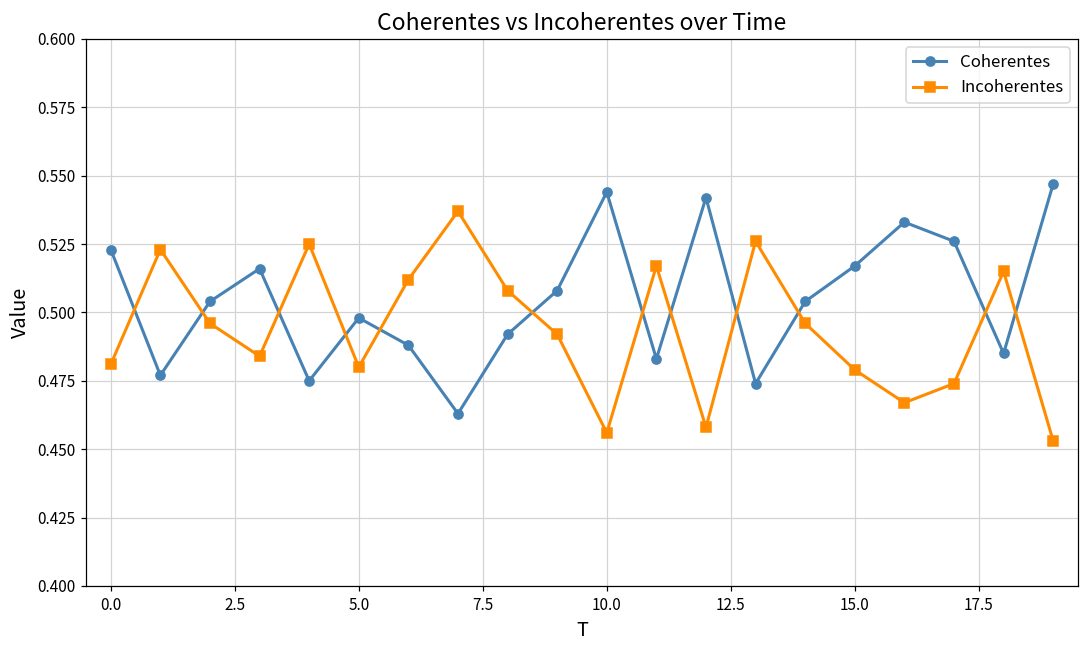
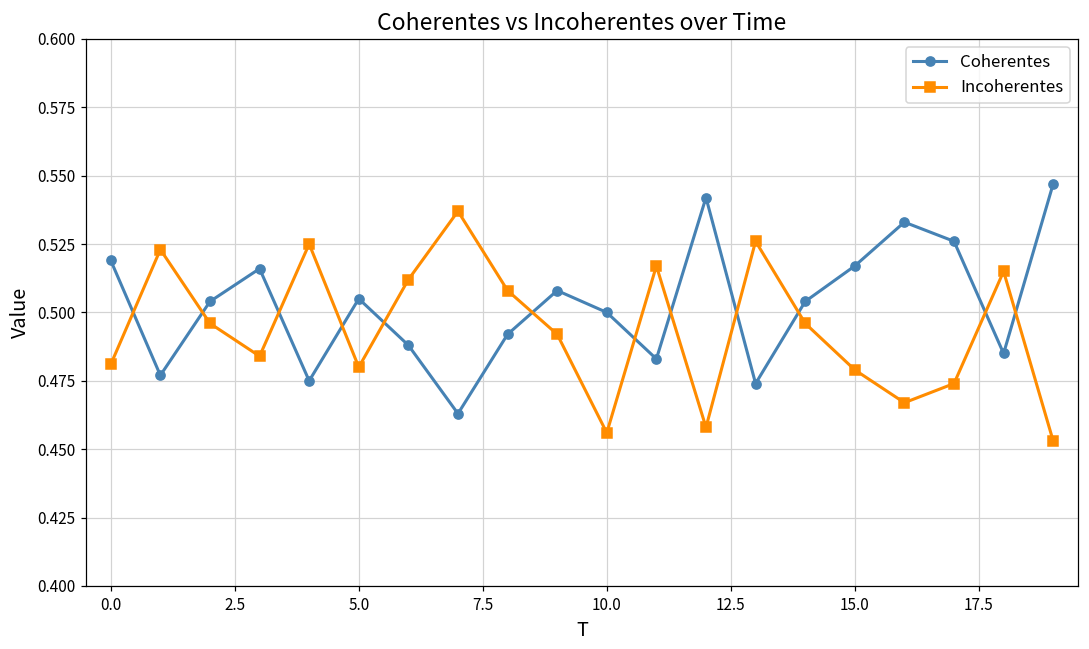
  {
    "Coherentes": {
-     "0.0": 0.523,
-     "5.0": 0.498,
-     "10.0": 0.544,
+     "0.0": 0.519,
+     "5.0": 0.505,
+     "10.0": 0.500,
      "15.0": 0.517
    },
    "Incoherentes": {
      "0.0": 0.481,
      "5.0": 0.480,
      "10.0": 0.456,
      "15.0": 0.479
    }
  }
